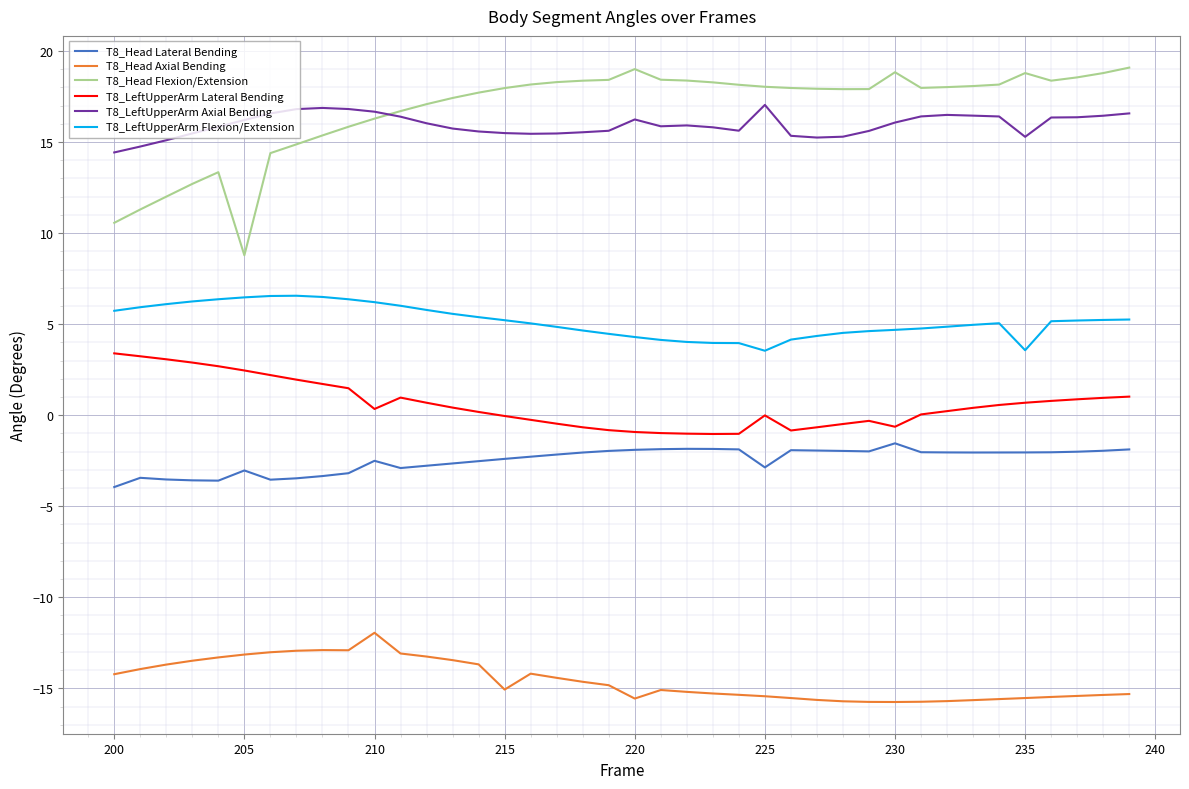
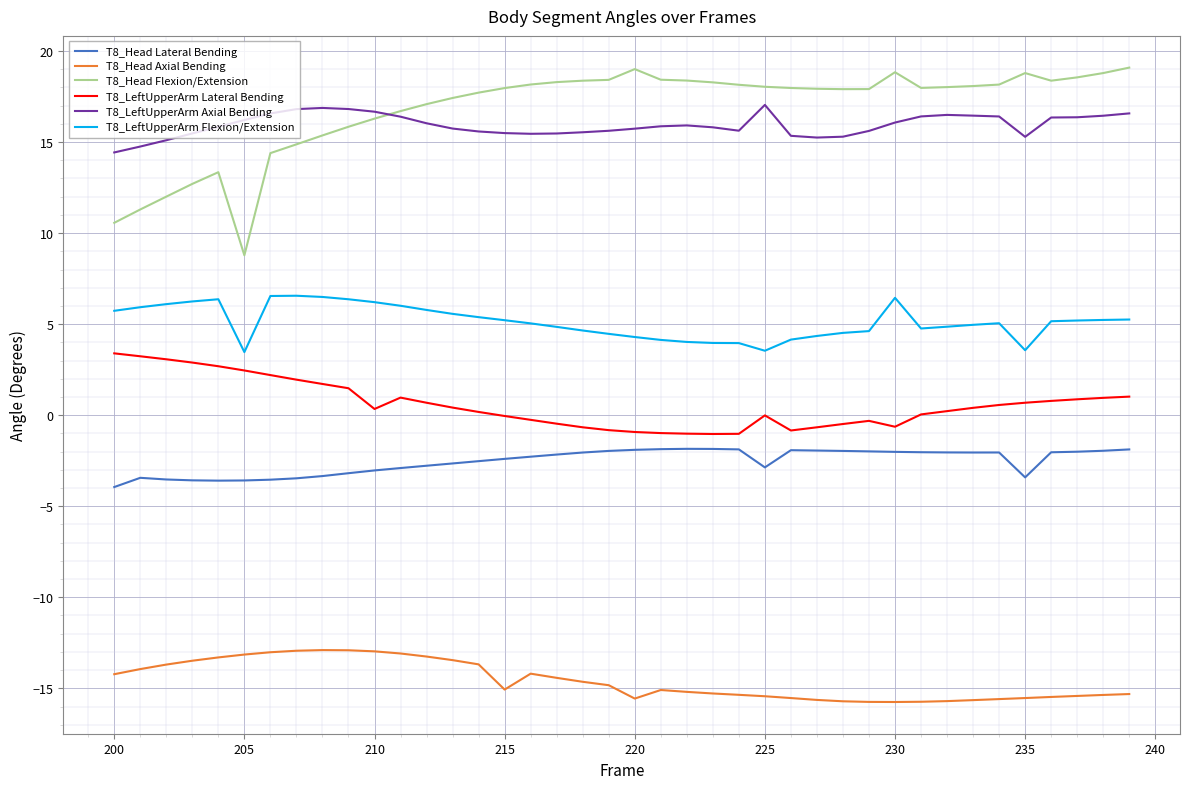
  {
    "T8_Head Lateral Bending": {
      "200": -3.9,
-     "205": -3.0,
-     "210": -2.5,
+     "205": -3.6,
+     "210": -3.0,
      "215": -2.4,
      "220": -1.9,
      "225": -2.9,
-     "230": -1.5,
-     "235": -2.0
+     "230": -2.0,
+     "235": -3.4
    },
    "T8_Head Axial Bending": {
      "200": -14.2,
      "205": -13.1,
-     "210": -11.9,
+     "210": -13.0,
      "215": -15.1,
      "220": -15.6,
      "225": -15.4,
      "230": -15.8,
      "235": -15.5
    },
    "T8_Head Flexion/Extension": {
      "200": 10.6,
      "205": 8.8,
      "210": 16.3,
      "215": 18.0,
      "220": 19.0,
      "225": 18.0,
      "230": 18.8,
      "235": 18.8
    },
    "T8_LeftUpperArm Lateral Bending": {
      "200": 3.4,
      "205": 2.5,
      "210": 0.3,
      "215": 0.0,
      "220": -0.9,
      "225": 0.0,
      "230": -0.6,
      "235": 0.7
    },
    "T8_LeftUpperArm Axial Bending": {
      "200": 14.4,
      "210": 16.7,
      "215": 15.5,
-     "220": 16.2,
+     "220": 15.7,
      "225": 17.0,
      "230": 16.1,
      "235": 15.3
    },
    "T8_LeftUpperArm Flexion/Extension": {
      "200": 5.7,
-     "205": 6.5,
+     "205": 3.5,
      "210": 6.2,
      "215": 5.2,
      "220": 4.3,
      "225": 3.5,
-     "230": 4.7,
+     "230": 6.4,
      "235": 3.6
    }
  }
